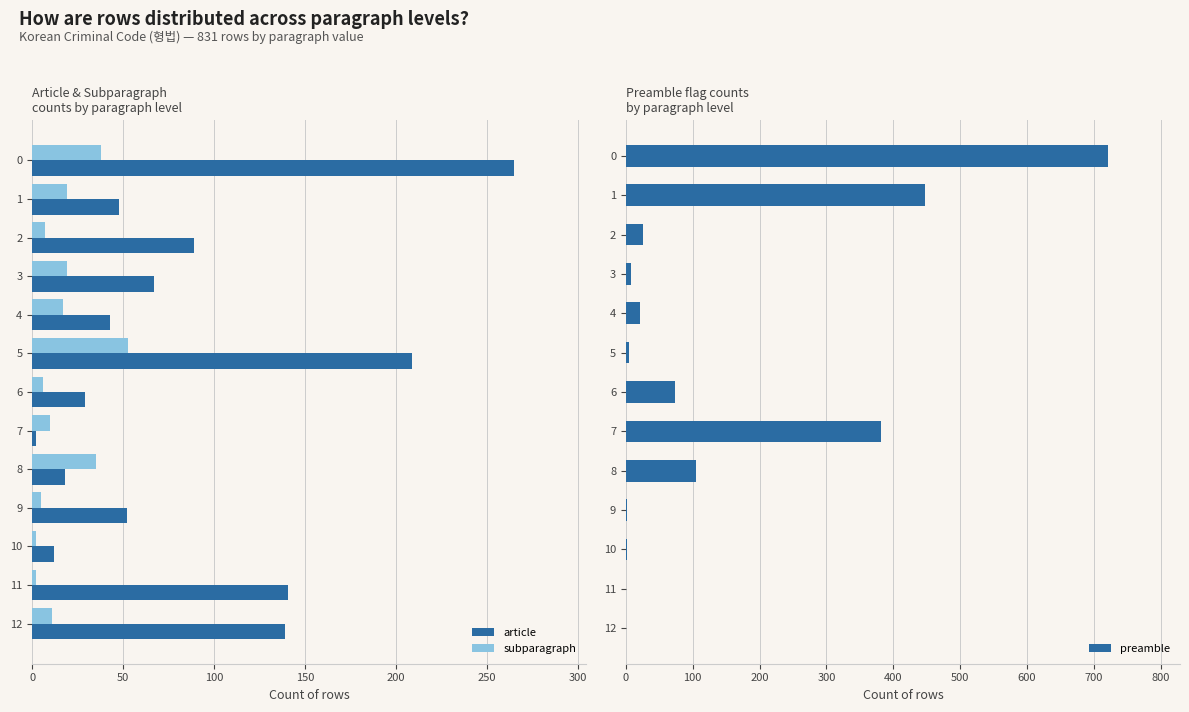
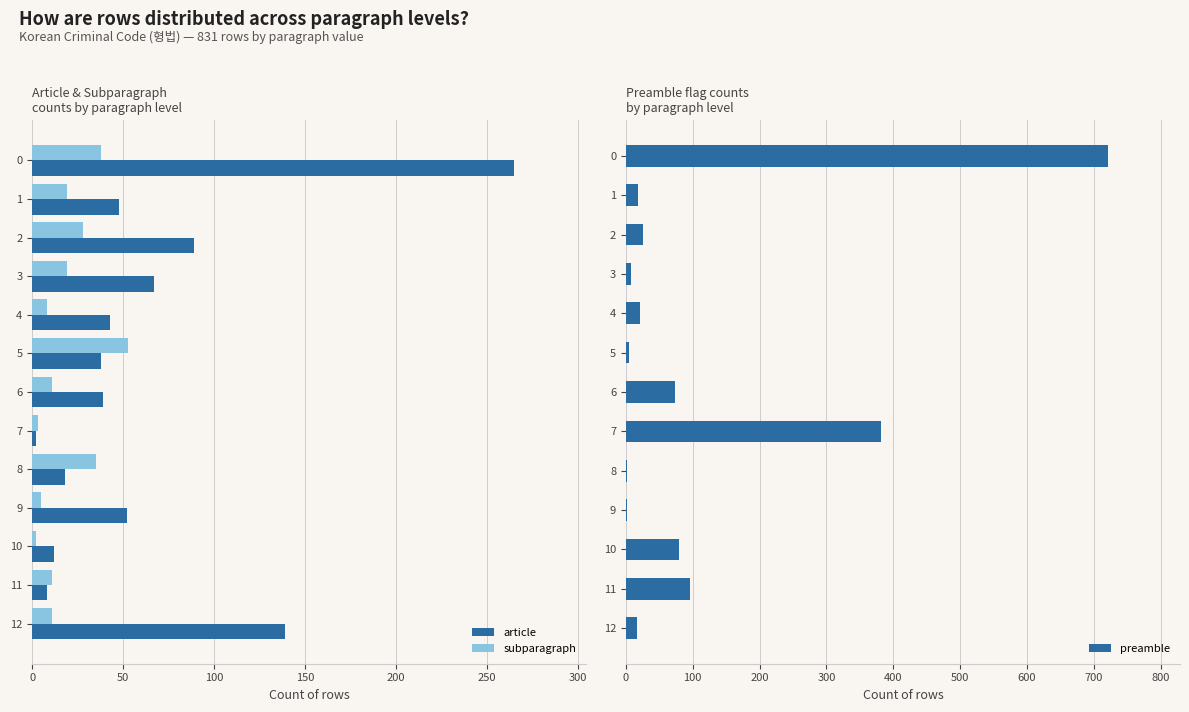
  {
    "Article & Subparagraph counts by paragraph level": {
      "article": {
        "0": 265,
        "1": 48,
        "2": 89,
        "3": 67,
        "4": 43,
-       "5": 209,
-       "6": 29,
+       "5": 38,
+       "6": 39,
        "7": 2,
        "8": 18,
        "9": 52,
        "10": 12,
-       "11": 141,
+       "11": 8,
        "12": 139
      },
      "subparagraph": {
        "0": 38,
        "1": 19,
-       "2": 7,
+       "2": 28,
        "3": 19,
-       "4": 17,
+       "4": 8,
        "5": 53,
-       "6": 6,
-       "7": 10,
+       "6": 11,
+       "7": 3,
        "8": 35,
        "9": 5,
        "10": 2,
-       "11": 2,
+       "11": 11,
        "12": 11
      }
    },
    "Preamble flag counts by paragraph level": {
      "0": 720,
-     "1": 450,
+     "1": 20,
      "2": 30,
      "3": 10,
      "4": 20,
      "5": 0,
      "6": 70,
      "7": 380,
-     "8": 110,
-     "10": 0,
-     "11": 0,
-     "12": 0
+     "8": 0,
+     "10": 80,
+     "11": 100,
+     "12": 20
    }
  }
